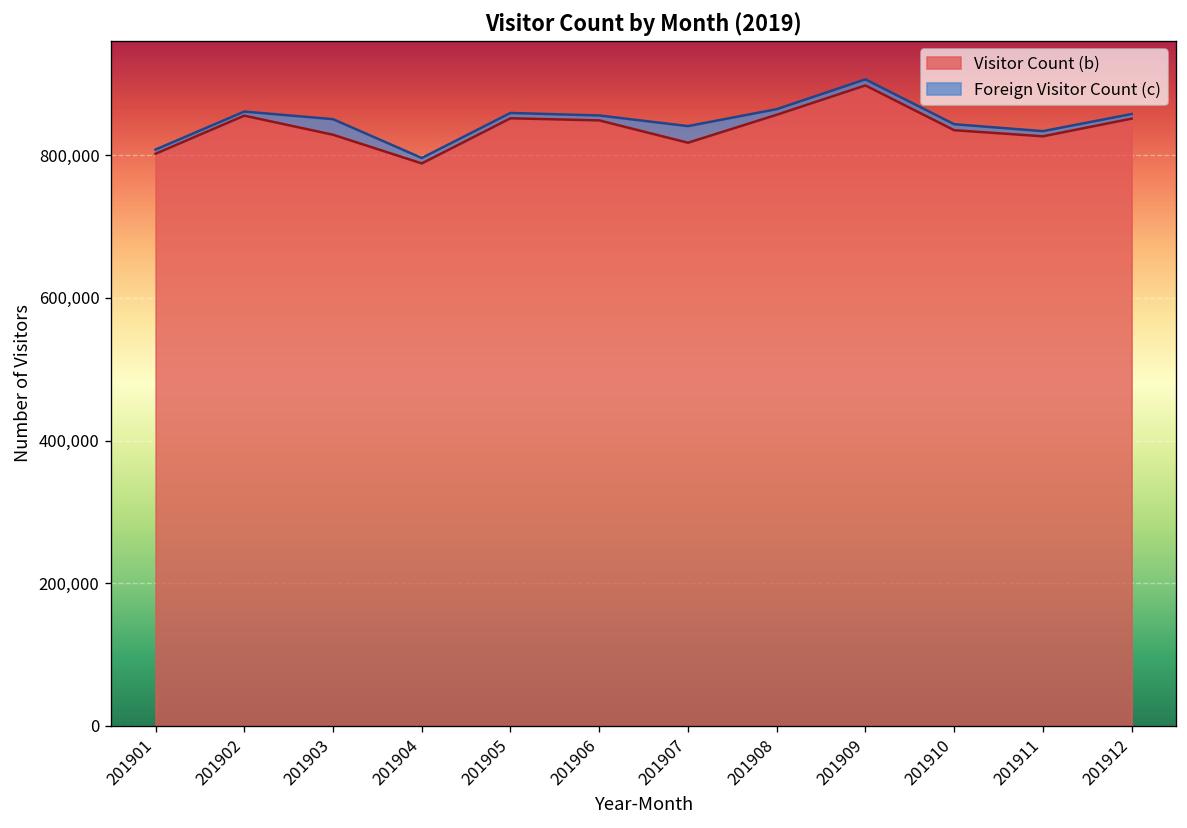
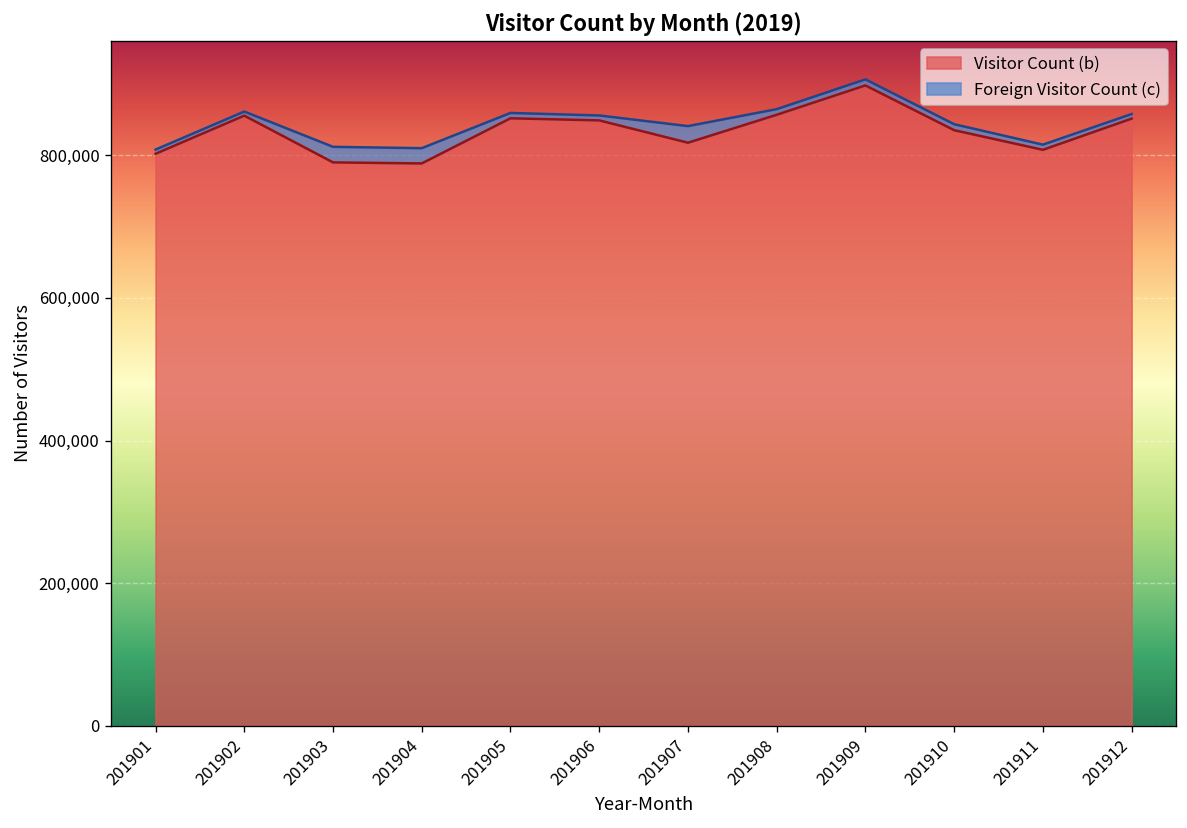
  {
    "Visitor Count (b)": {
      "201901": "800,000",
      "201902": "860,000",
-     "201903": "830,000",
+     "201903": "790,000",
      "201904": "790,000",
      "201905": "850,000",
      "201906": "850,000",
      "201907": "820,000",
      "201908": "860,000",
      "201909": "900,000",
      "201910": "840,000",
-     "201911": "830,000",
+     "201911": "810,000",
      "201912": "850,000"
    },
    "Foreign Visitor Count (c)": {
      "201901": "10,000",
      "201902": "10,000",
      "201903": "20,000",
-     "201904": "10,000",
+     "201904": "20,000",
      "201905": "10,000",
      "201906": "10,000",
      "201907": "20,000",
      "201908": "10,000",
      "201909": "10,000",
      "201910": "10,000",
      "201911": "10,000",
      "201912": "10,000"
    }
  }
